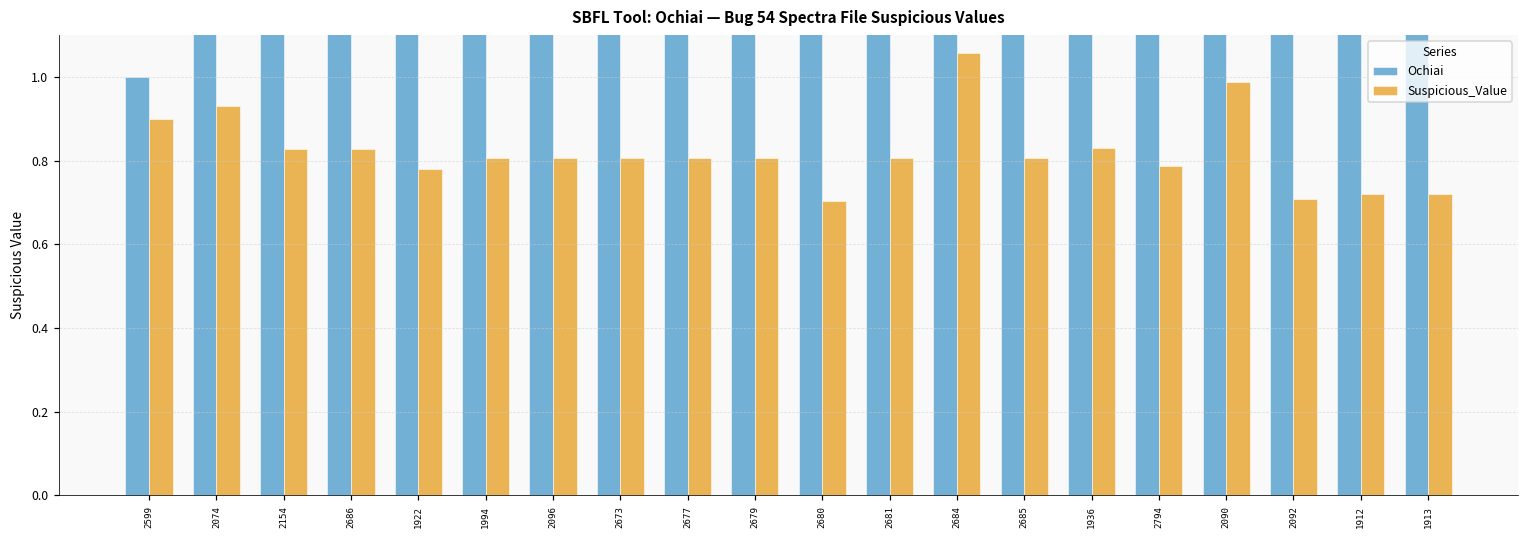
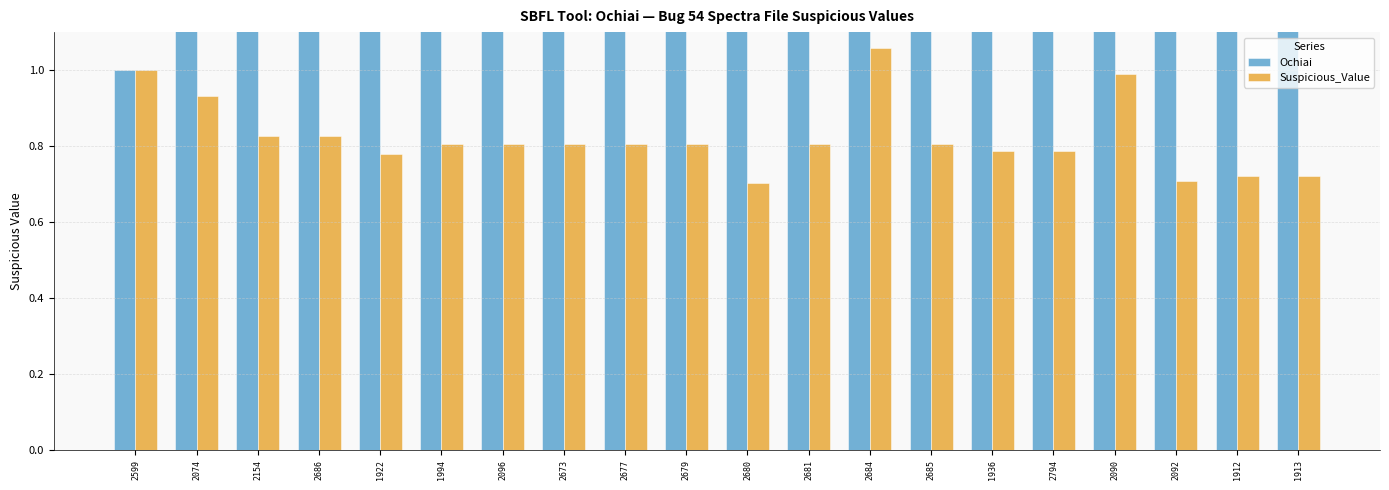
  {
    "Ochiai": {
      "2599": 1.00
    },
    "Suspicious_Value": {
-     "2599": 0.9,
+     "2599": 1.0,
      "2074": 0.93,
      "2154": 0.83,
      "2686": 0.83,
      "1922": 0.78,
      "1994": 0.81,
      "2096": 0.81,
      "2673": 0.81,
      "2677": 0.81,
      "2679": 0.81,
      "2680": 0.70,
      "2681": 0.81,
      "2684": 1.06,
      "2685": 0.81,
-     "1936": 0.83,
+     "1936": 0.79,
      "2794": 0.79,
      "2090": 0.99,
      "2092": 0.71,
      "1912": 0.72,
      "1913": 0.72
    }
  }
